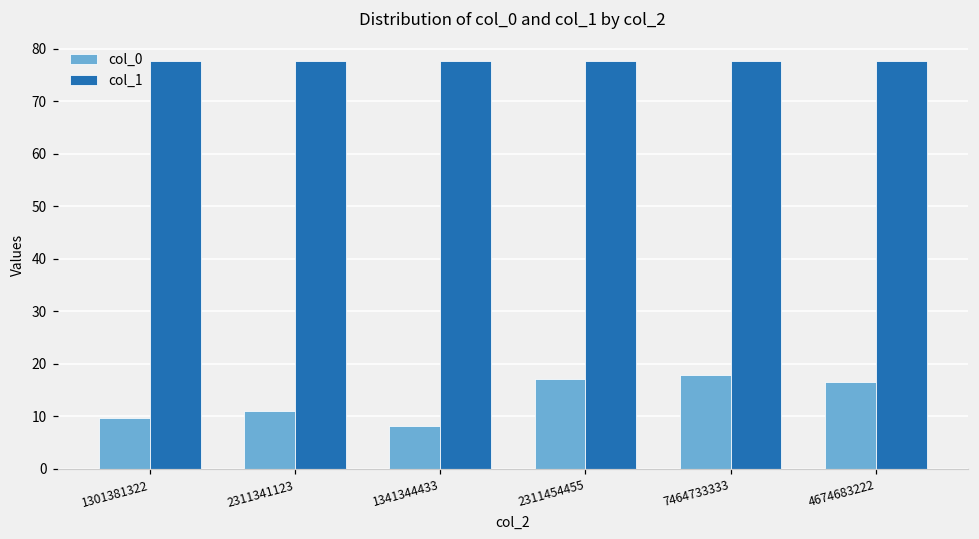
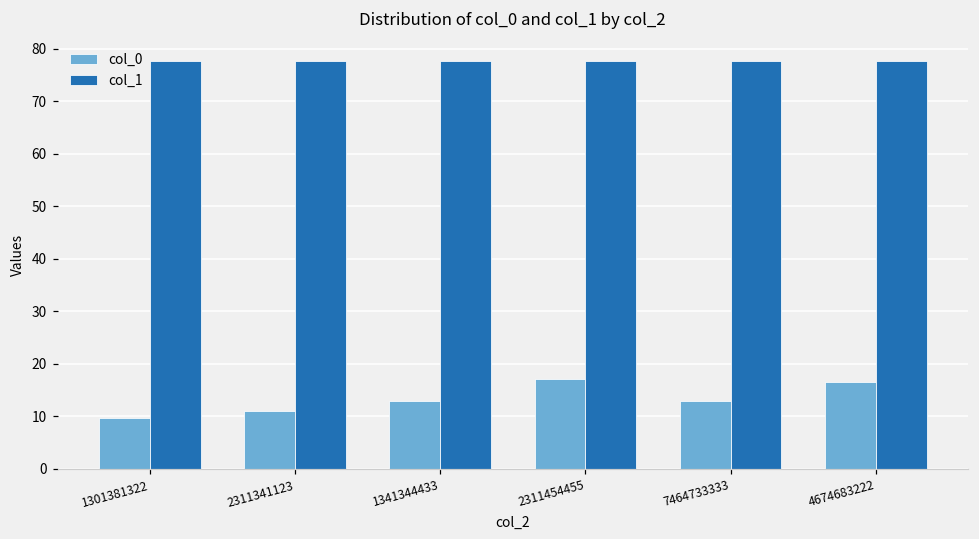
  {
    "col_0": {
      "1301381322": 10,
      "2311341123": 11,
-     "1341344433": 8,
+     "1341344433": 13,
      "2311454455": 17,
-     "7464733333": 18,
+     "7464733333": 13,
      "4674683222": 16
    },
    "col_1": {
      "1301381322": 78,
      "2311341123": 78,
      "1341344433": 78,
      "2311454455": 78,
      "7464733333": 78,
      "4674683222": 78
    }
  }
